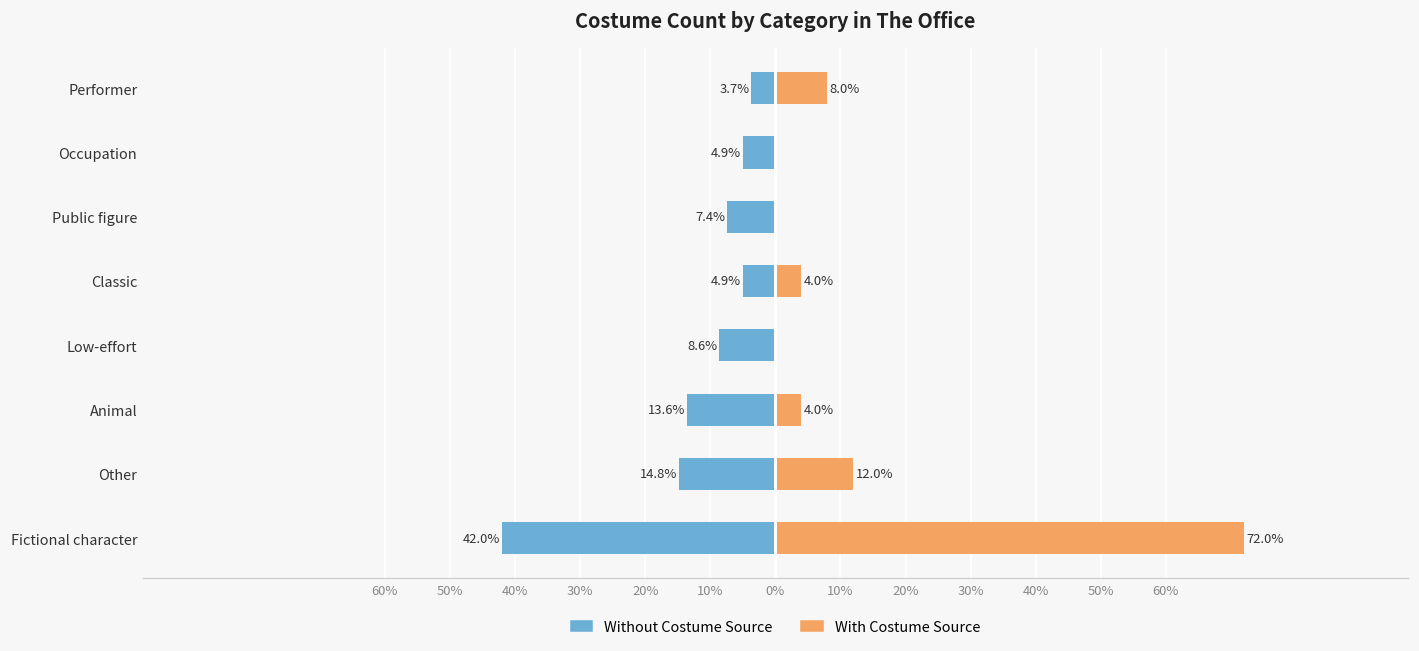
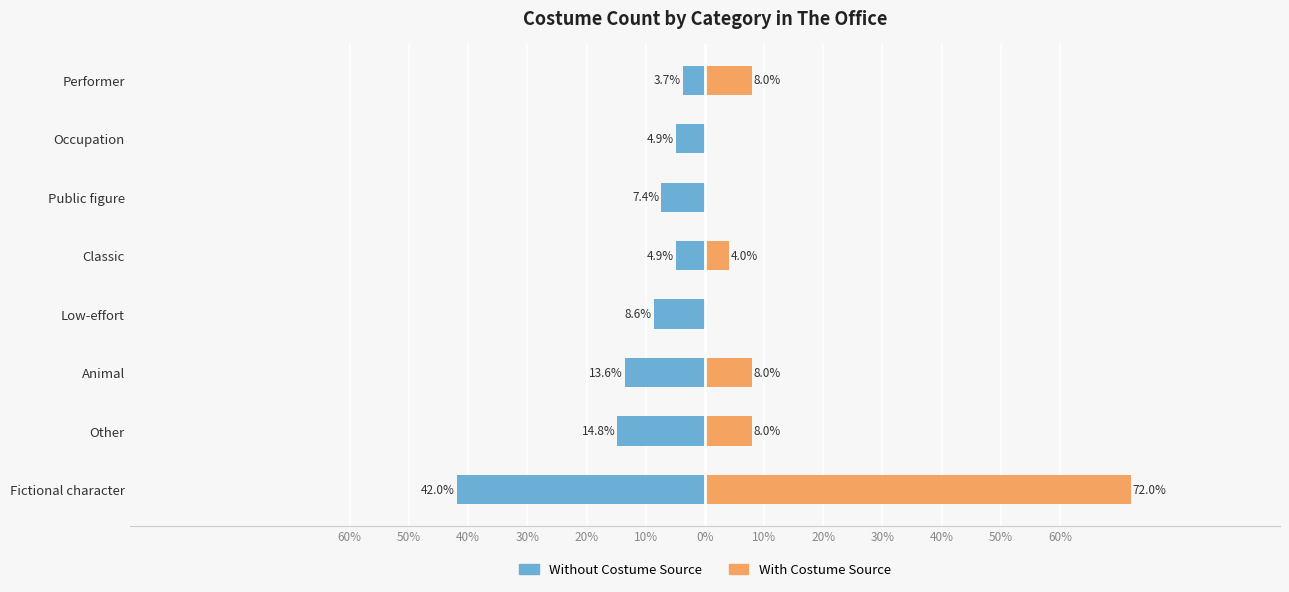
  {
    "With Costume Source": {
      "Performer": "8.0%",
      "Classic": "4.0%",
-     "Animal": "4.0%",
-     "Other": "12.0%",
+     "Animal": "8.0%",
+     "Other": "8.0%",
      "Fictional character": "72.0%"
    }
  }
